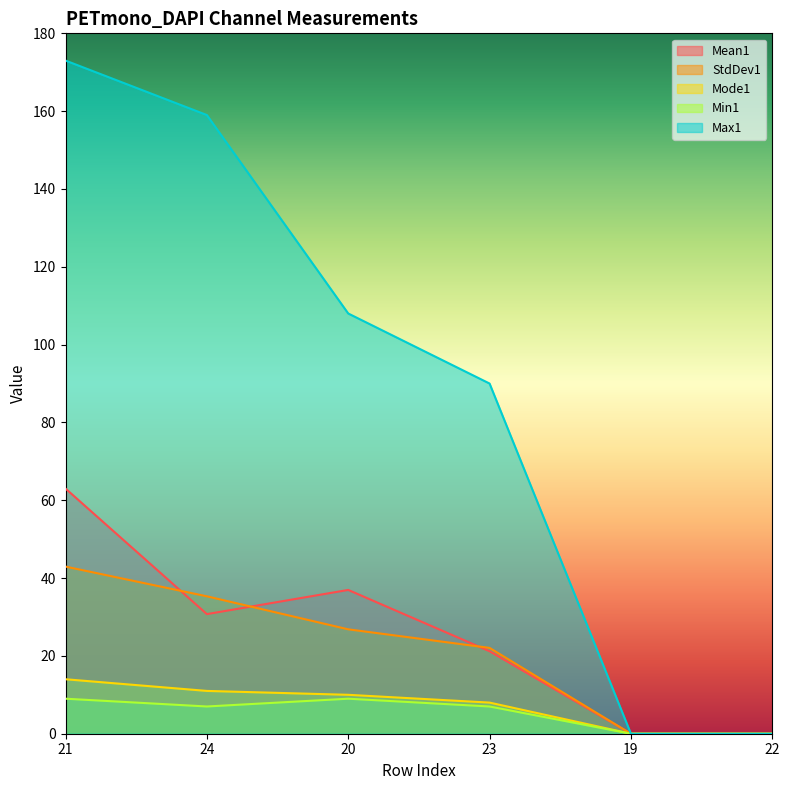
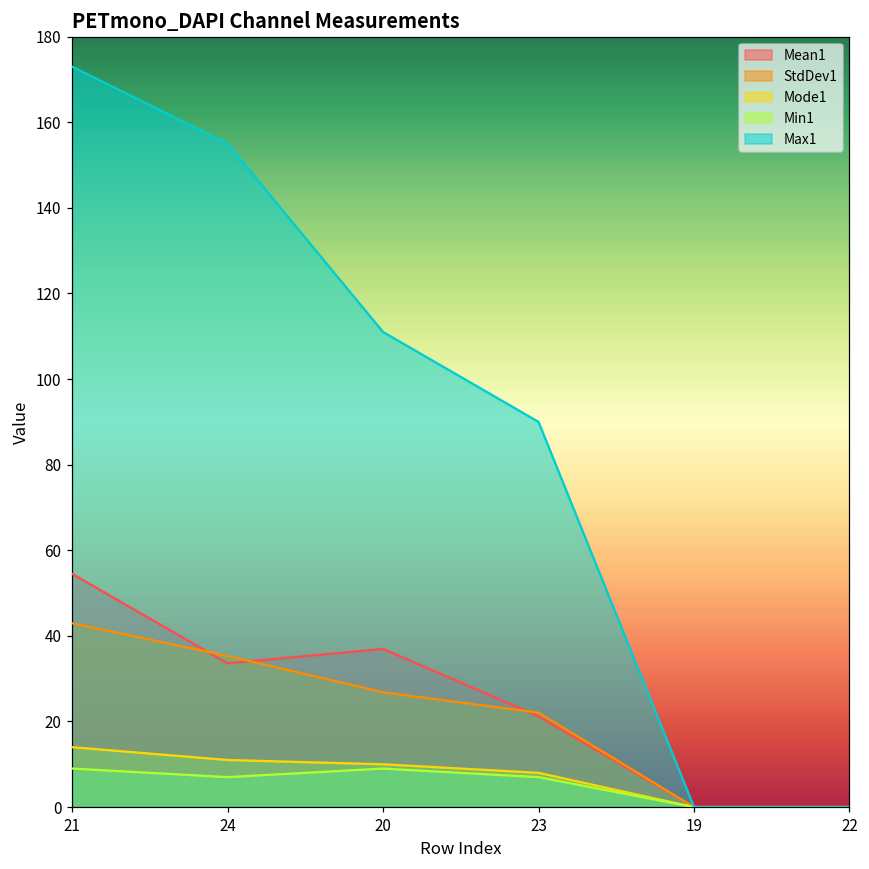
  {
    "Mean1": {
-     "21": 63,
-     "24": 31,
+     "21": 55,
+     "24": 34,
      "20": 37,
      "23": 21
    },
    "Min1": {
      "21": 9,
      "24": 7,
      "20": 9,
      "23": 7
    },
    "Max1": {
      "21": 173,
-     "24": 159,
-     "20": 108,
+     "24": 155,
+     "20": 111,
      "23": 90
    }
  }
